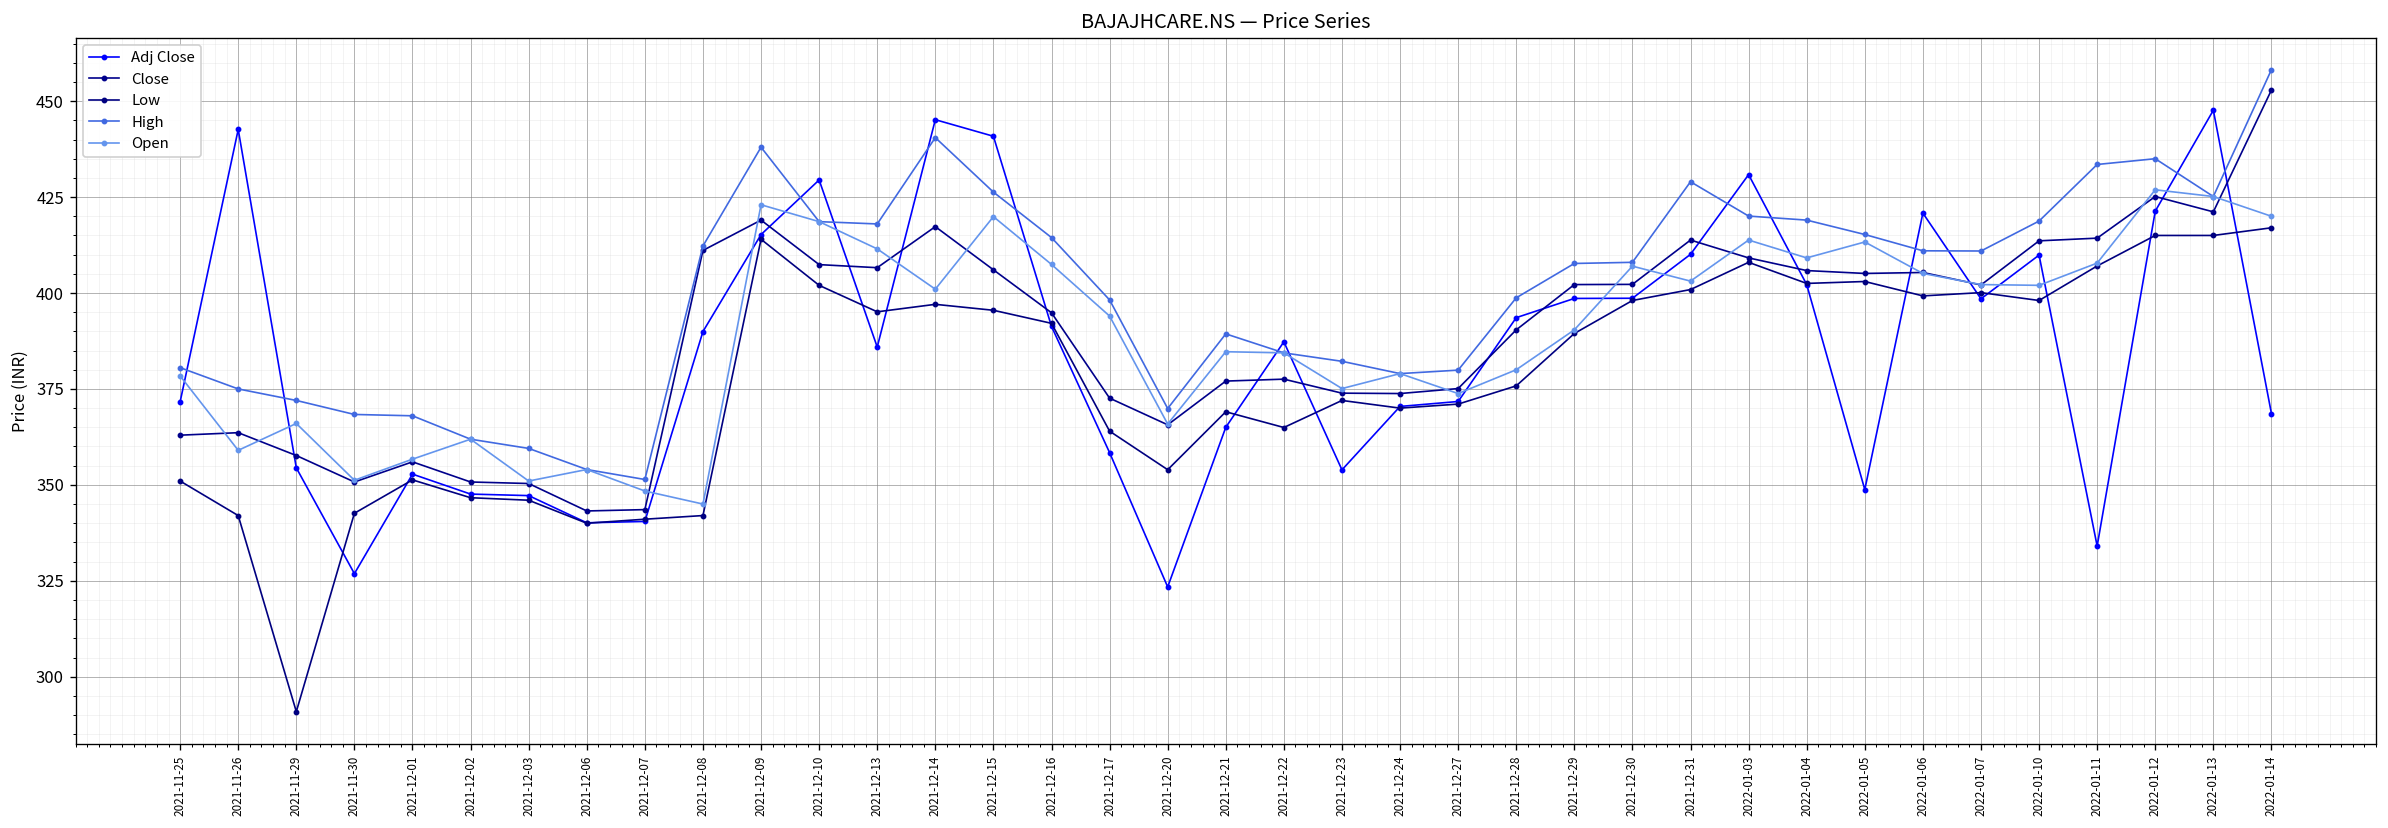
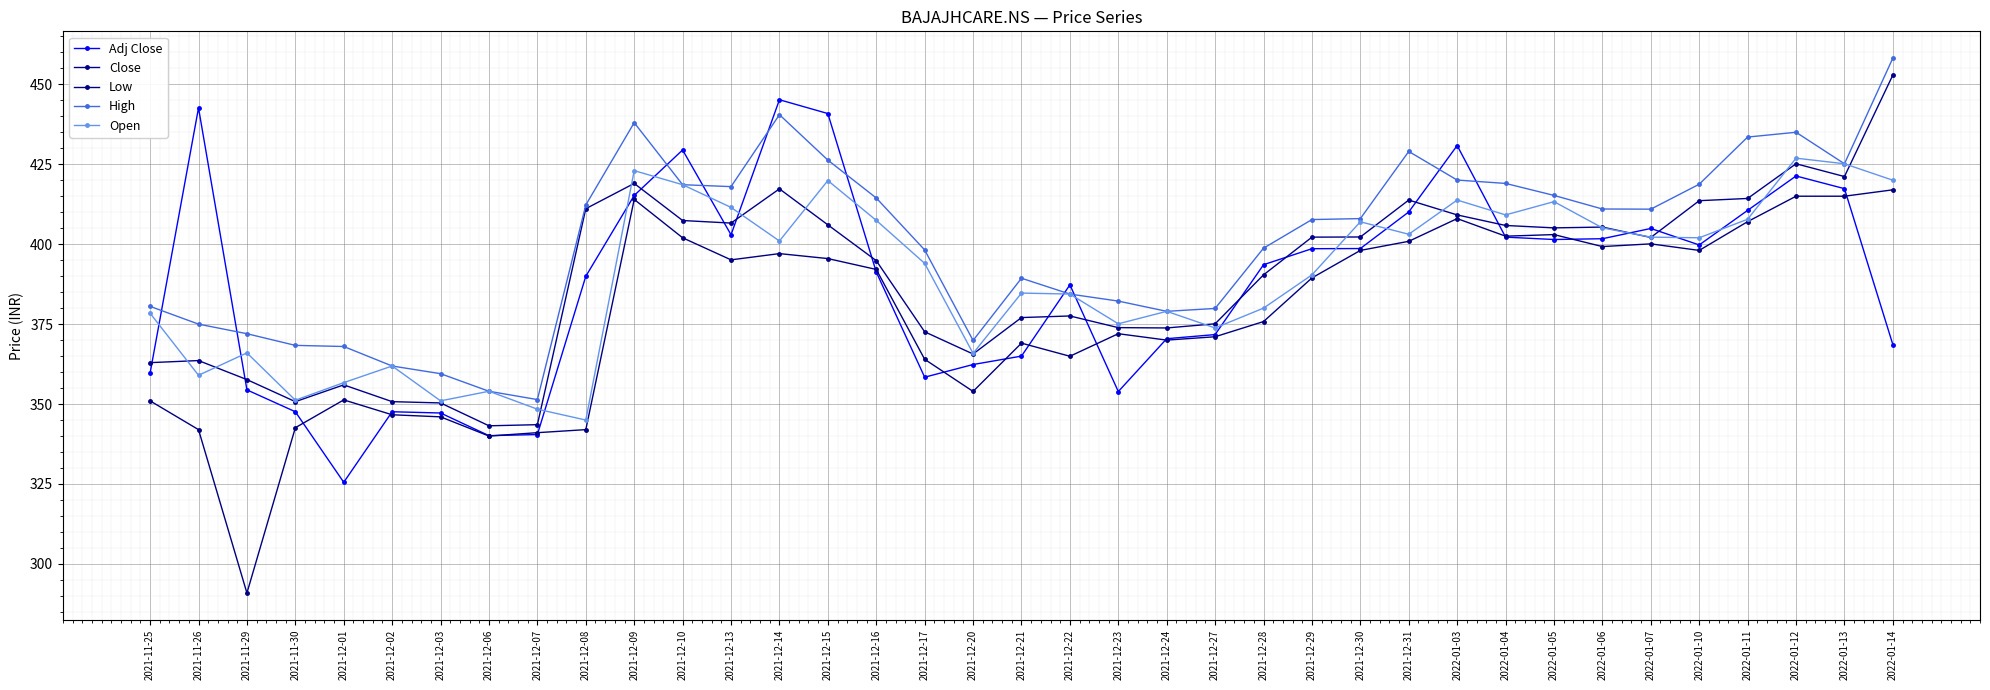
  {
    "Adj Close": {
-     "2021-11-25": 372,
+     "2021-11-25": 360,
      "2021-11-26": 443,
      "2021-11-29": 354,
-     "2021-11-30": 327,
-     "2021-12-01": 353,
+     "2021-11-30": 348,
+     "2021-12-01": 326,
      "2021-12-02": 348,
      "2021-12-03": 347,
      "2021-12-08": 390,
      "2021-12-09": 415,
      "2021-12-10": 429,
-     "2021-12-13": 386,
+     "2021-12-13": 403,
      "2021-12-14": 445,
      "2021-12-15": 441,
      "2021-12-16": 391,
      "2021-12-17": 358,
-     "2021-12-20": 323,
+     "2021-12-20": 362,
      "2021-12-21": 365,
      "2021-12-22": 387,
      "2021-12-23": 354,
      "2021-12-28": 394,
      "2021-12-29": 399,
      "2021-12-31": 410,
      "2022-01-03": 431,
-     "2022-01-05": 349,
-     "2022-01-06": 421,
-     "2022-01-07": 398,
-     "2022-01-10": 410,
-     "2022-01-11": 334,
+     "2022-01-05": 401,
+     "2022-01-06": 402,
+     "2022-01-07": 405,
+     "2022-01-10": 400,
+     "2022-01-11": 411,
      "2022-01-12": 421,
-     "2022-01-13": 448,
+     "2022-01-13": 417,
      "2022-01-14": 369
    }
  }
